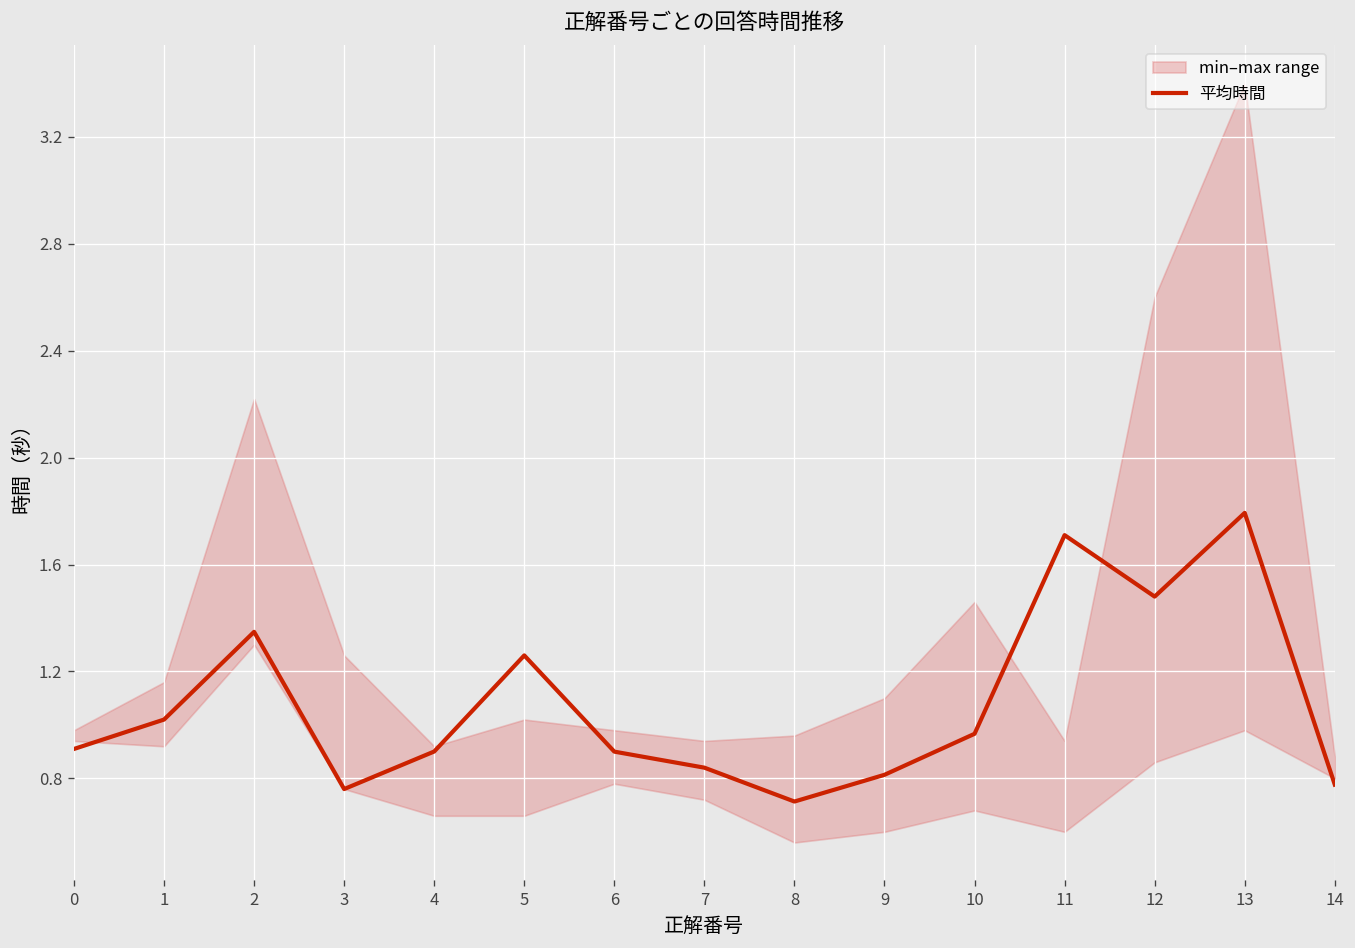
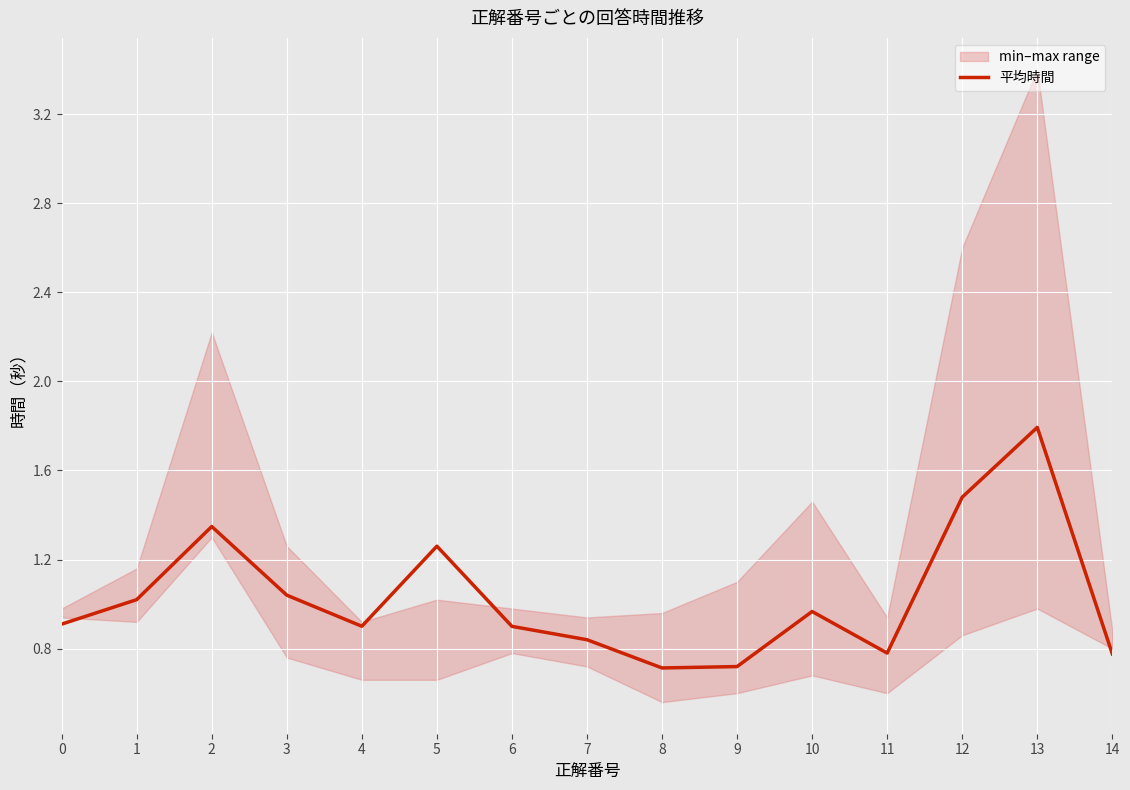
  {
    "平均時間": {
      "0": 0.91,
      "1": 1.02,
      "2": 1.35,
-     "3": 0.76,
+     "3": 1.04,
      "4": 0.90,
      "5": 1.26,
      "6": 0.90,
      "7": 0.84,
      "8": 0.71,
-     "9": 0.81,
+     "9": 0.72,
      "10": 0.97,
-     "11": 1.71,
+     "11": 0.78,
      "12": 1.48,
      "13": 1.79,
      "14": 0.78
    }
  }
